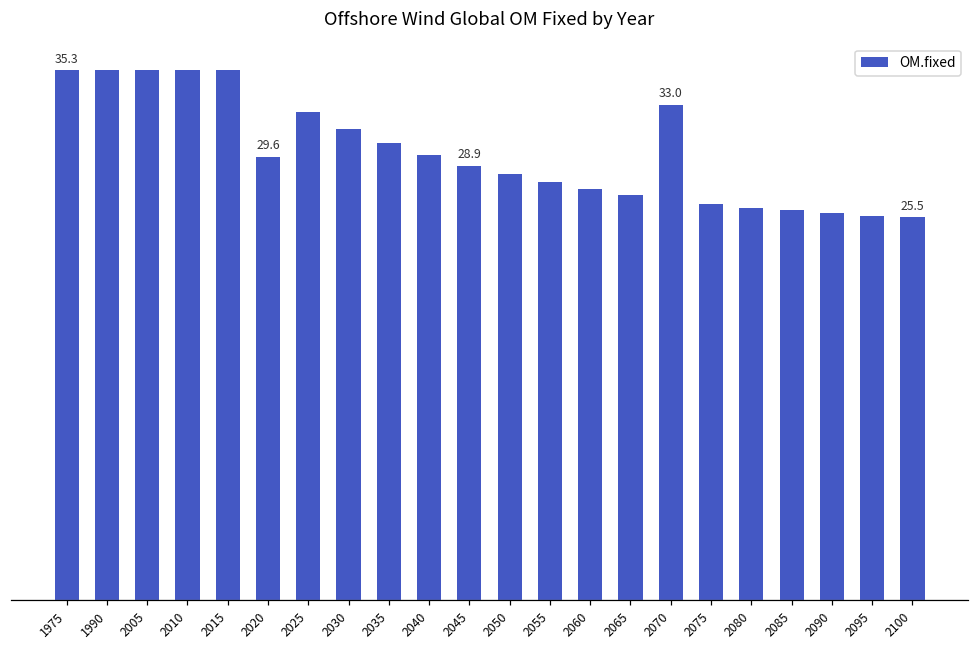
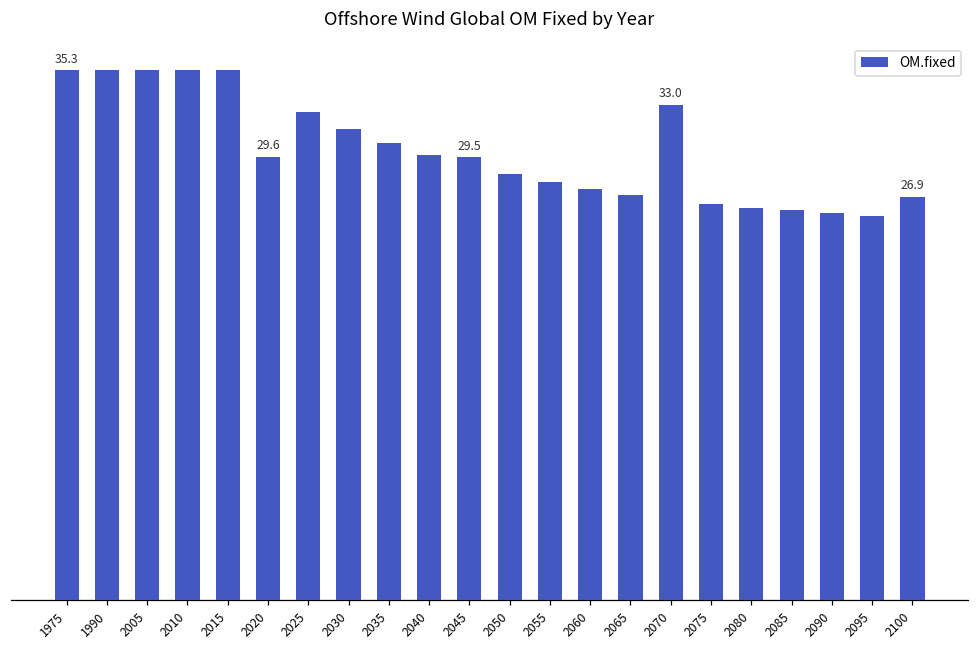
  {
    "1975": 35.3,
    "2020": 29.6,
-   "2045": 28.9,
+   "2045": 29.5,
    "2070": 33.0,
-   "2100": 25.5
+   "2100": 26.9
  }
